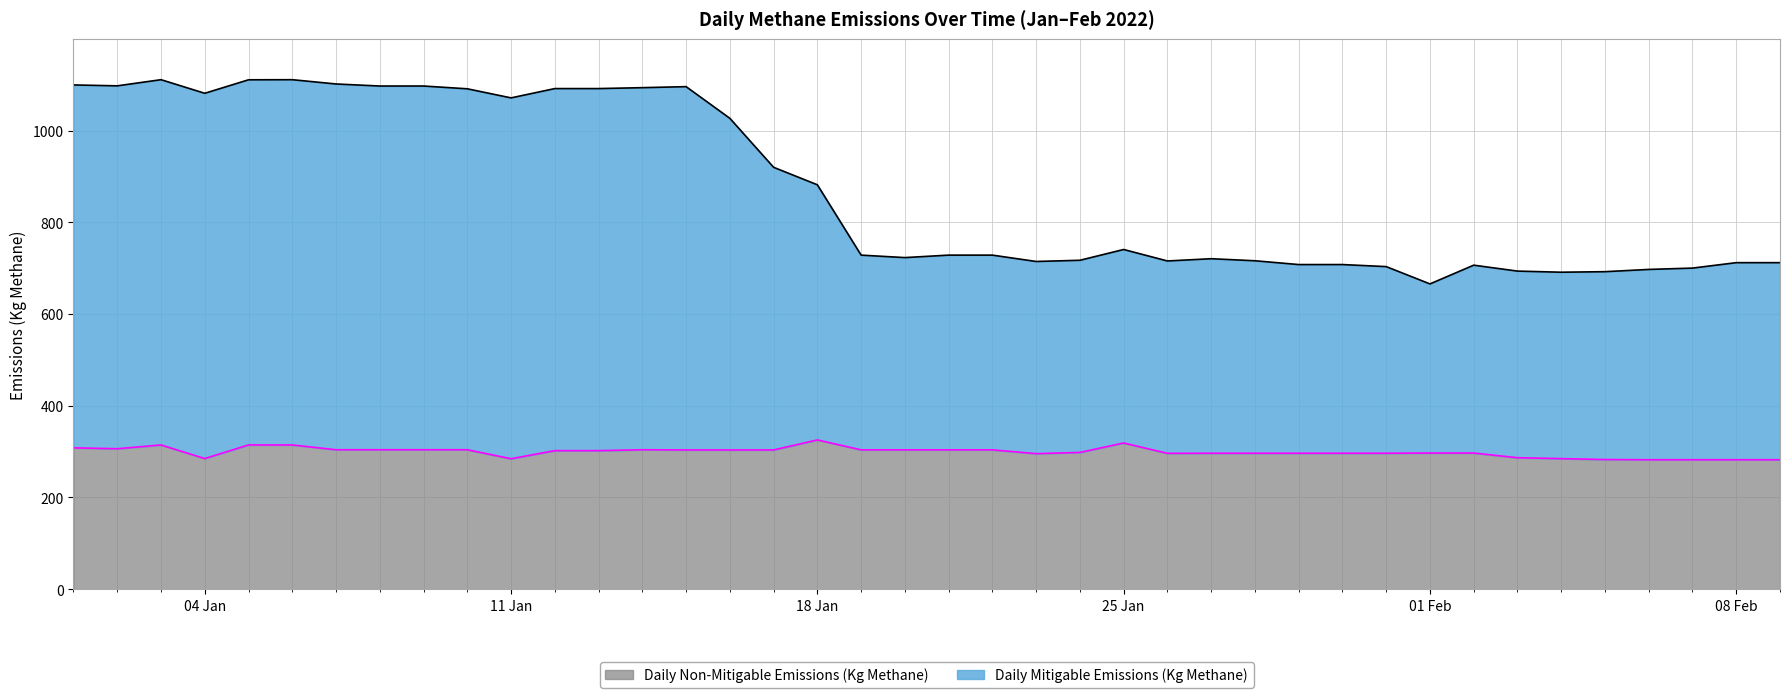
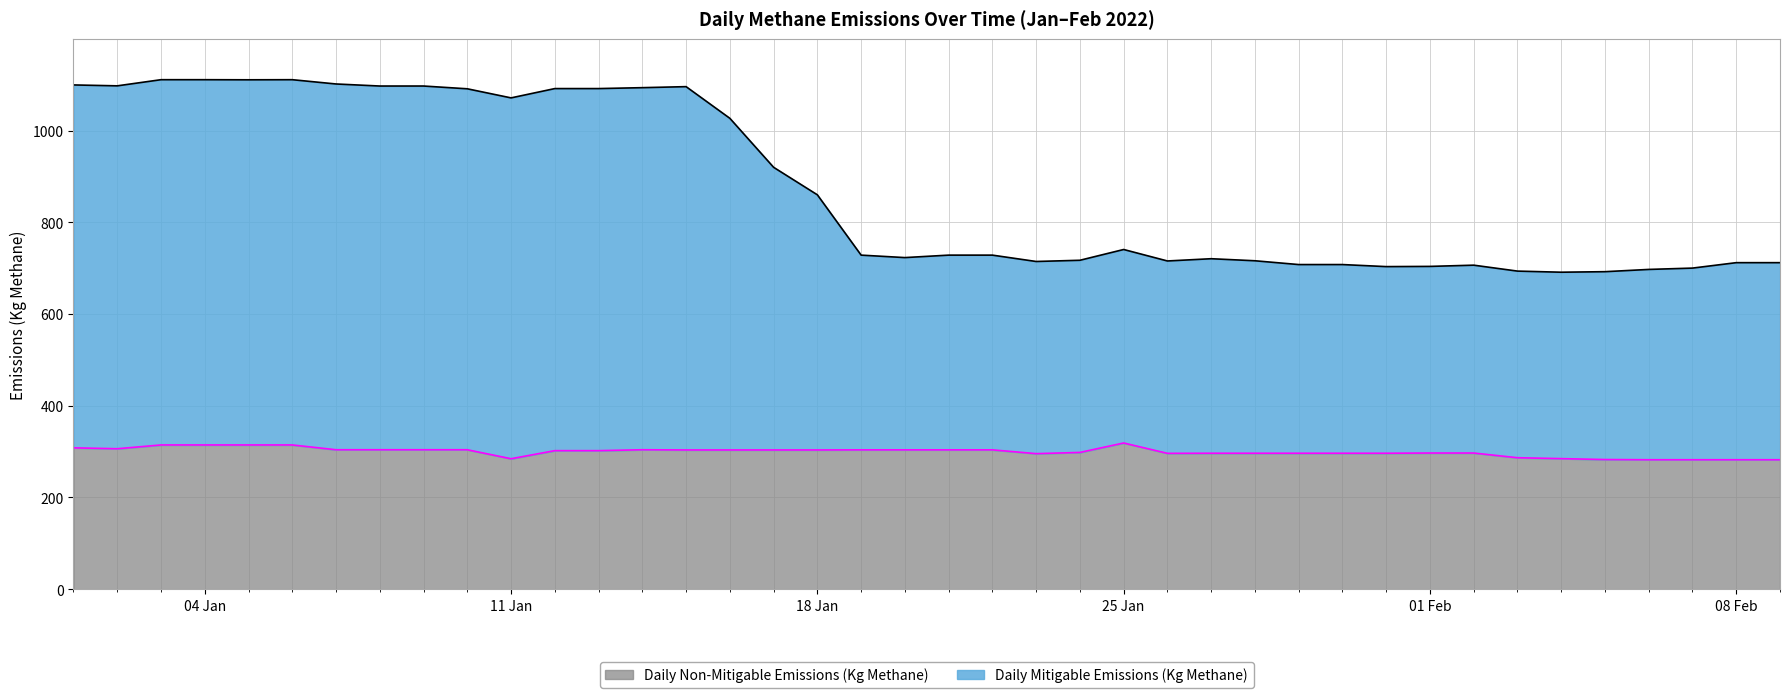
  {
    "Daily Non-Mitigable Emissions (Kg Methane)": {
-     "04 Jan": 280,
+     "04 Jan": 310,
      "11 Jan": 280,
-     "18 Jan": 330,
+     "18 Jan": 300,
      "25 Jan": 320,
      "01 Feb": 300,
      "08 Feb": 280
    },
    "Daily Mitigable Emissions (Kg Methane)": {
      "04 Jan": 800,
      "11 Jan": 790,
      "18 Jan": 560,
      "25 Jan": 420,
-     "01 Feb": 370,
+     "01 Feb": 410,
      "08 Feb": 430
    }
  }
